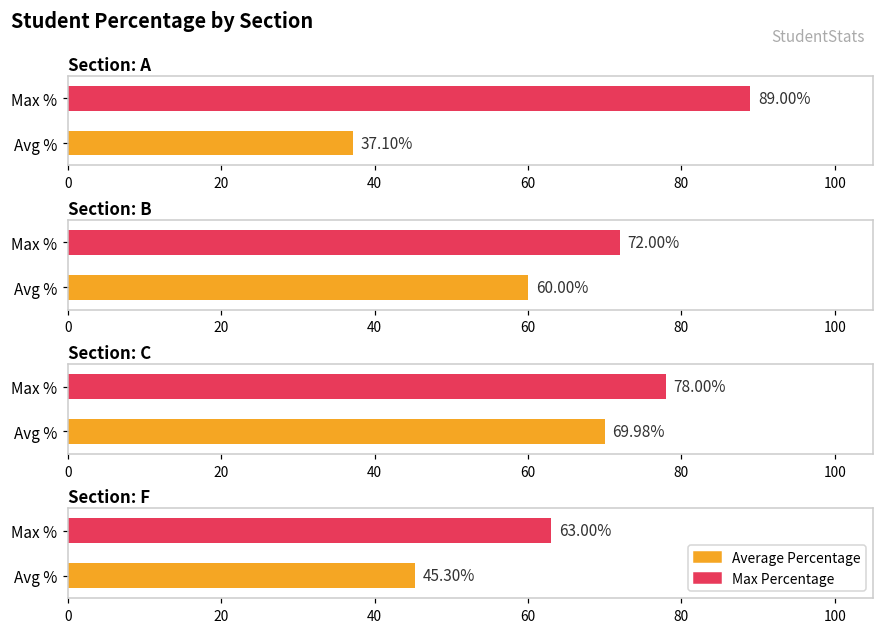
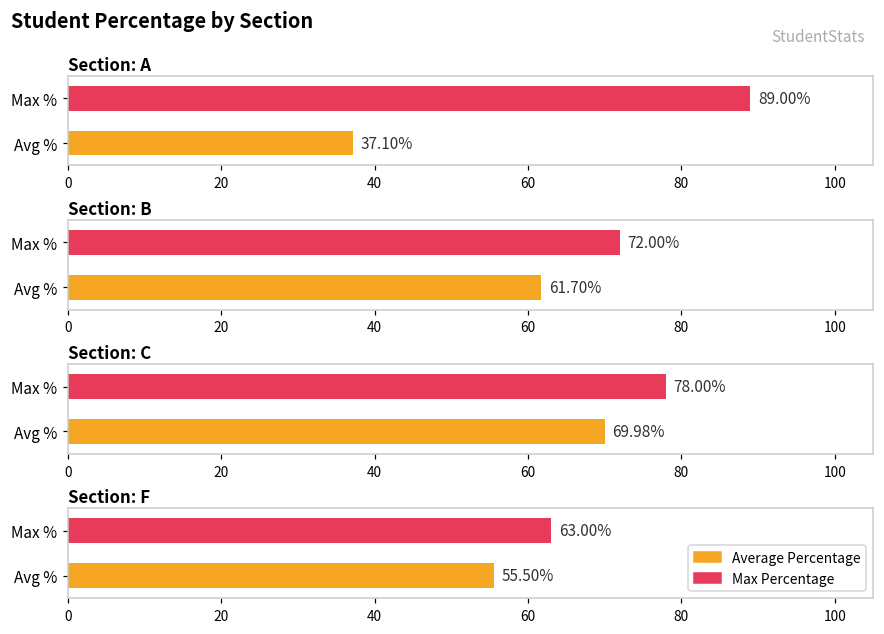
  {
    "Section: A": {
      "Max %": "89.00%",
      "Avg %": "37.10%"
    },
    "Section: B": {
      "Max %": "72.00%",
-     "Avg %": "60.00%"
+     "Avg %": "61.70%"
    },
    "Section: C": {
      "Max %": "78.00%",
      "Avg %": "69.98%"
    },
    "Section: F": {
      "Max %": "63.00%",
-     "Avg %": "45.30%"
+     "Avg %": "55.50%"
    }
  }
